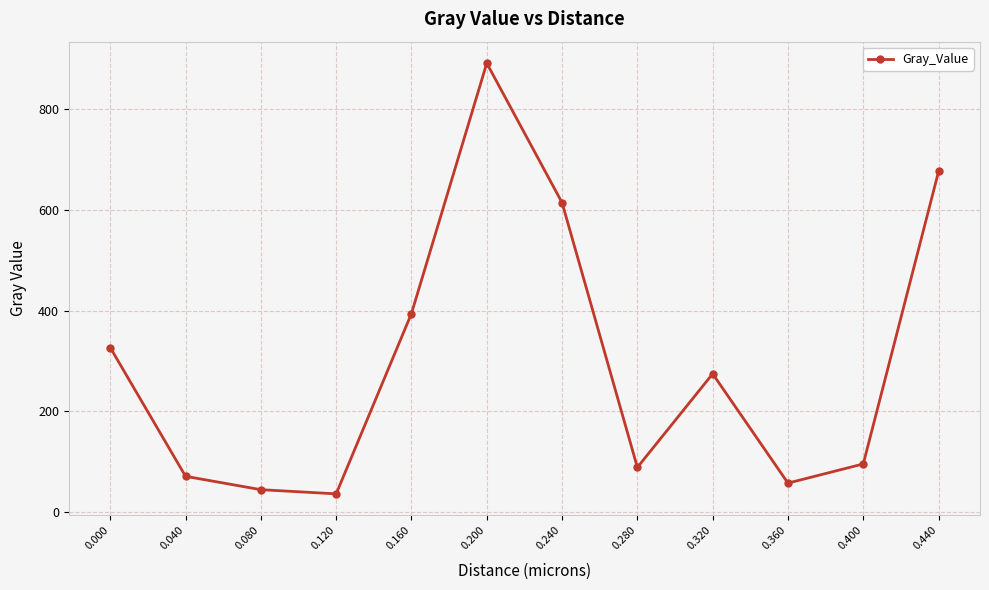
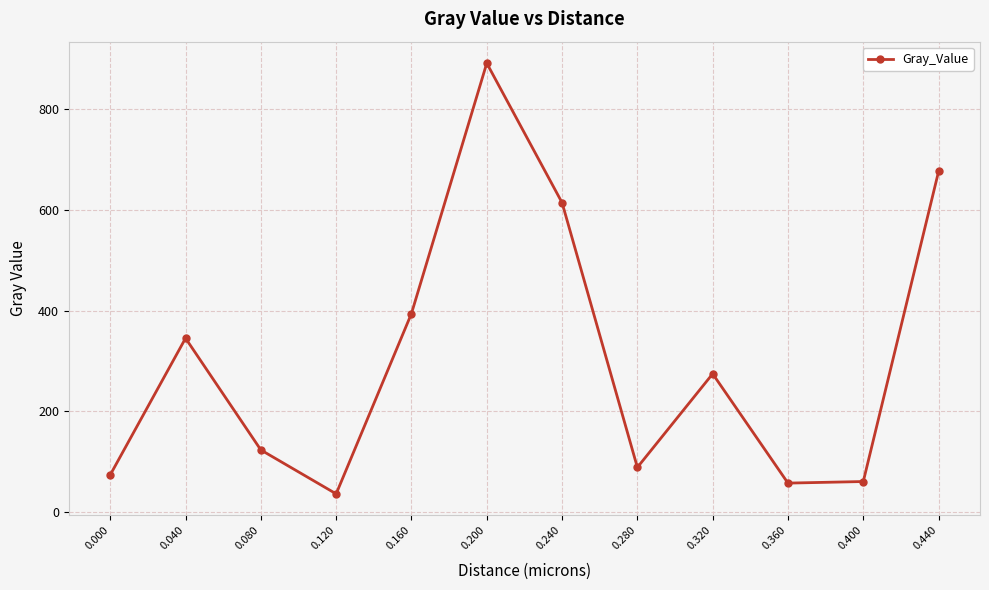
  {
-   "0.000": 330,
-   "0.040": 70,
-   "0.080": 40,
+   "0.000": 70,
+   "0.040": 350,
+   "0.080": 120,
    "0.120": 40,
    "0.160": 390,
    "0.200": 890,
    "0.240": 610,
    "0.280": 90,
    "0.320": 270,
    "0.360": 60,
-   "0.400": 100,
+   "0.400": 60,
    "0.440": 680
  }
